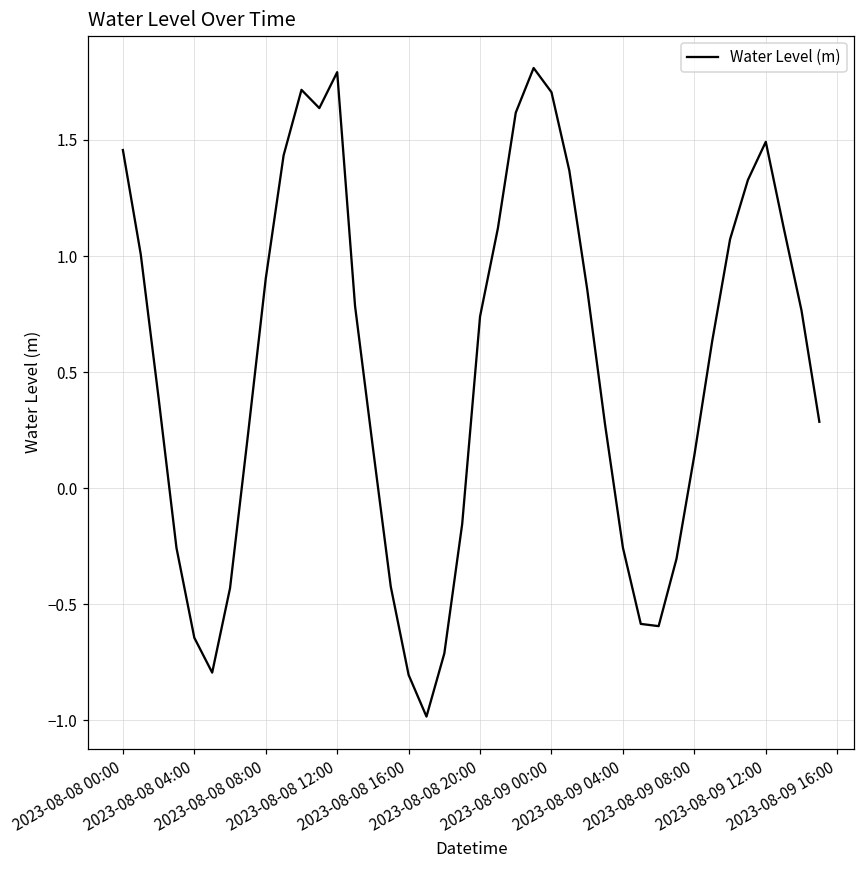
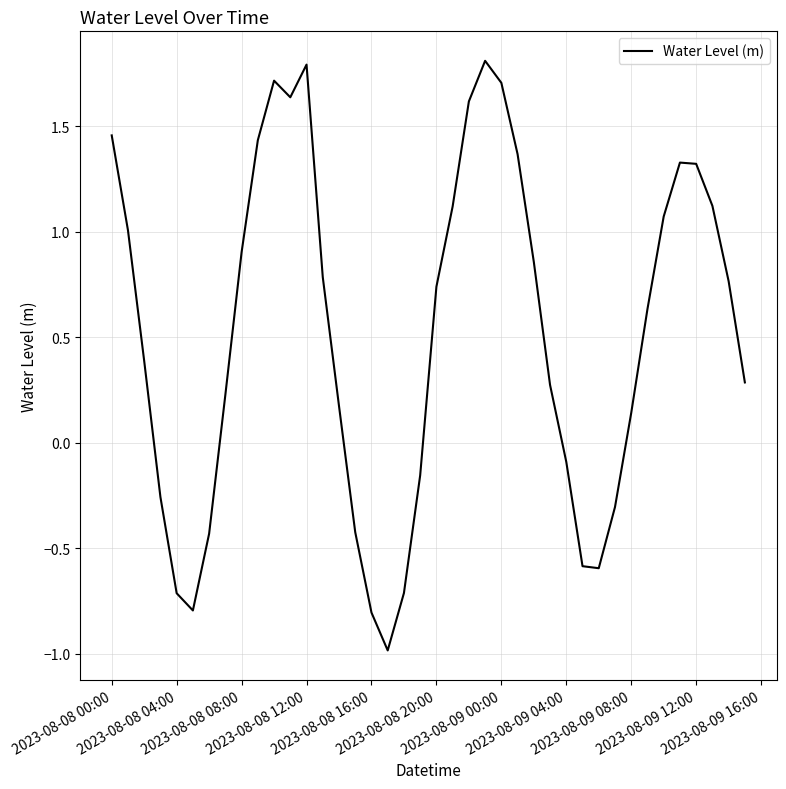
  {
    "2023-08-08 00:00": 1.46,
-   "2023-08-08 04:00": -0.64,
+   "2023-08-08 04:00": -0.71,
    "2023-08-08 08:00": 0.90,
    "2023-08-08 12:00": 1.79,
    "2023-08-08 16:00": -0.80,
    "2023-08-08 20:00": 0.74,
    "2023-08-09 00:00": 1.71,
-   "2023-08-09 04:00": -0.26,
+   "2023-08-09 04:00": -0.09,
    "2023-08-09 08:00": 0.14,
-   "2023-08-09 12:00": 1.49
+   "2023-08-09 12:00": 1.32
  }
